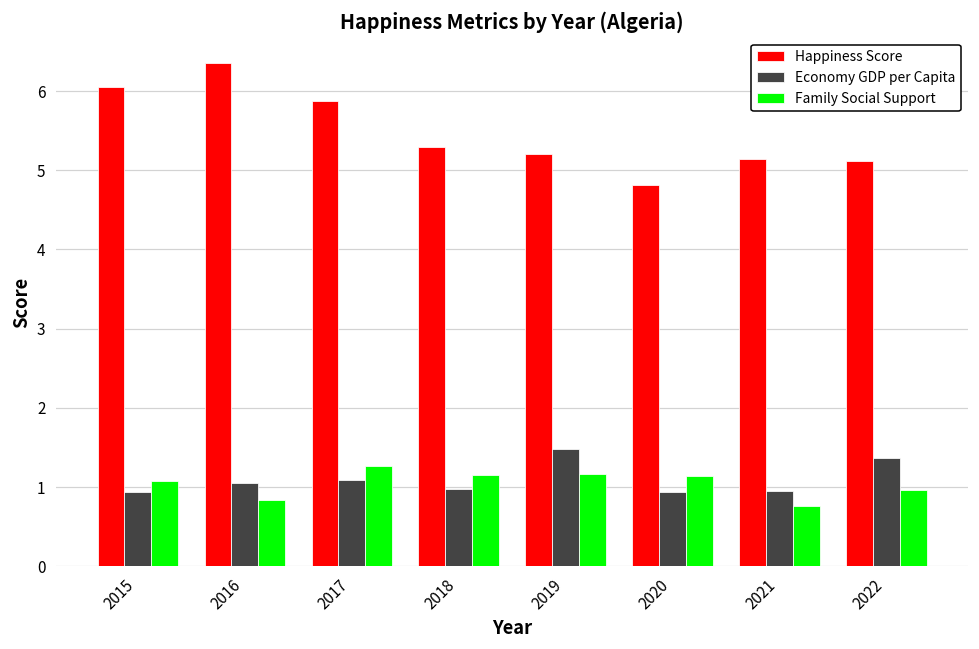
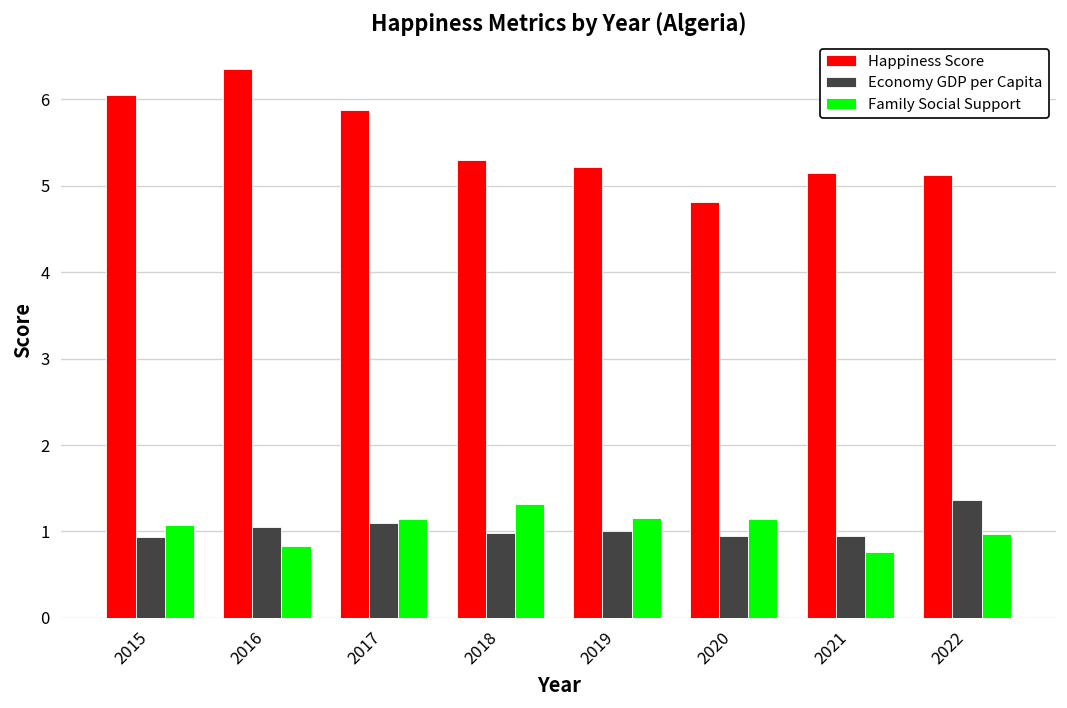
  {
    "Happiness Score": {
      "2015": 6.1,
      "2016": 6.4,
      "2017": 5.9,
      "2018": 5.3,
      "2019": 5.2,
      "2020": 4.8,
      "2021": 5.1,
      "2022": 5.1
    },
    "Economy GDP per Capita": {
      "2015": 0.9,
      "2016": 1.1,
      "2017": 1.1,
      "2018": 1.0,
-     "2019": 1.5,
+     "2019": 1.0,
      "2020": 0.9,
      "2021": 0.9,
      "2022": 1.4
    },
    "Family Social Support": {
      "2015": 1.1,
      "2016": 0.8,
-     "2017": 1.3,
-     "2018": 1.2,
+     "2017": 1.1,
+     "2018": 1.3,
      "2019": 1.2,
      "2020": 1.1,
      "2021": 0.8,
      "2022": 1.0
    }
  }
